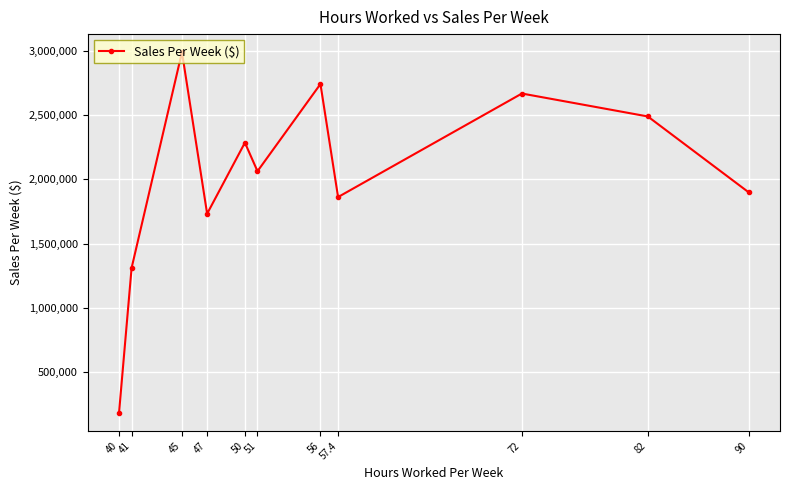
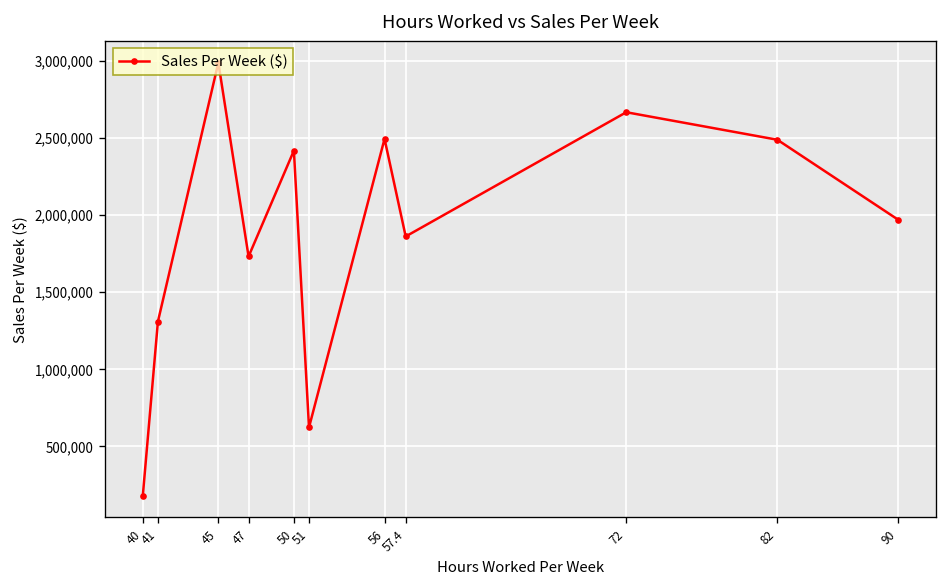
  {
    "40": "180,000",
    "41": "1,310,000",
    "47": "1,730,000",
-   "50": "2,290,000",
-   "51": "2,060,000",
-   "56": "2,740,000",
+   "50": "2,420,000",
+   "51": "620,000",
+   "56": "2,500,000",
    "57.4": "1,860,000",
    "72": "2,670,000",
    "82": "2,490,000",
-   "90": "1,900,000"
+   "90": "1,970,000"
  }
